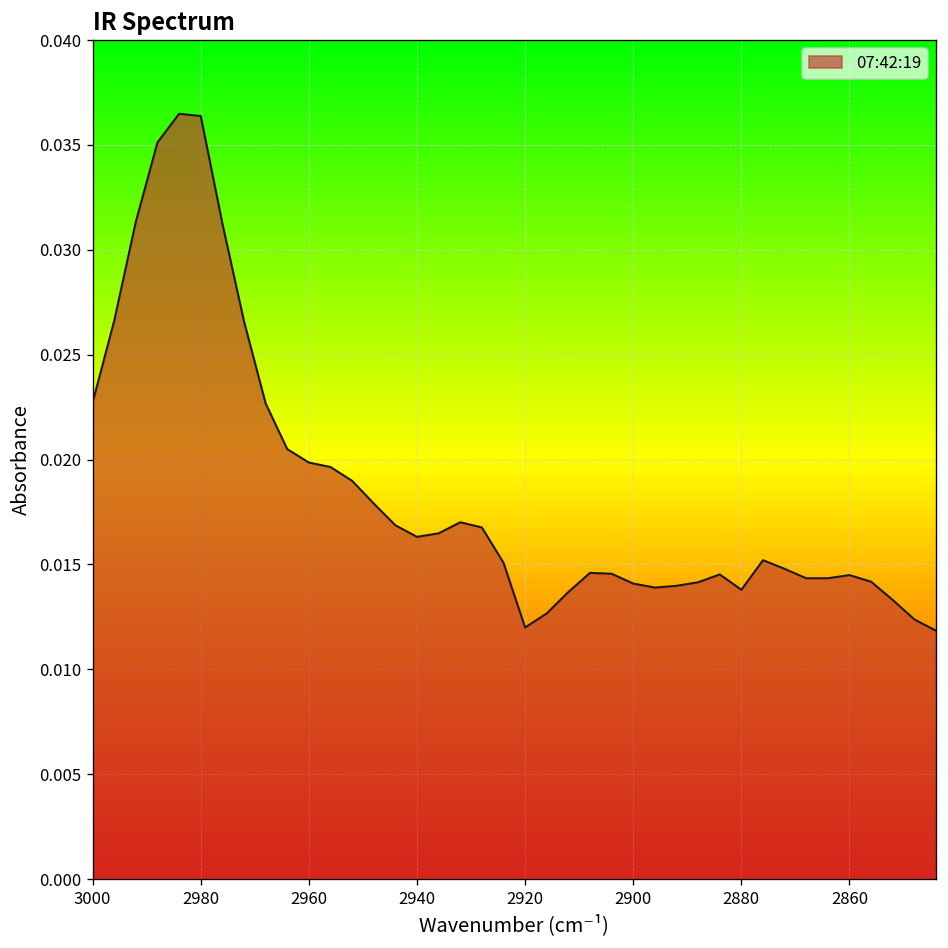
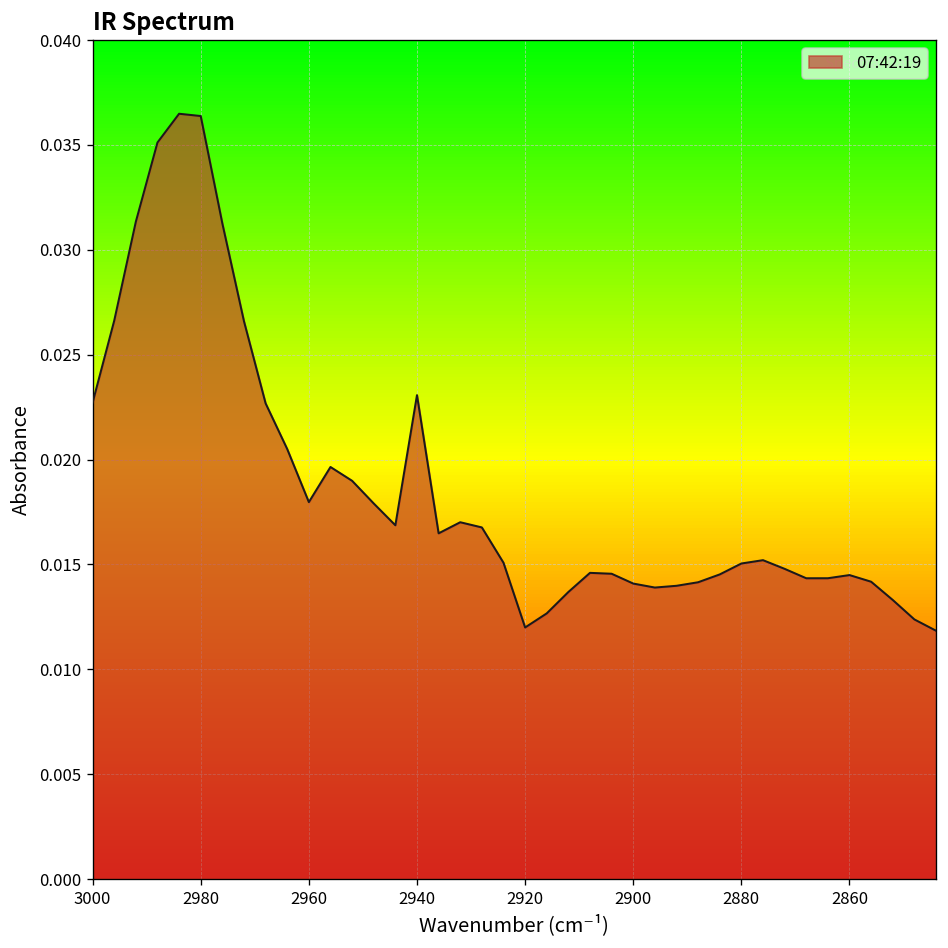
  {
    "3000": 0.0227,
    "2980": 0.0364,
-   "2960": 0.0199,
-   "2940": 0.0163,
+   "2960": 0.0180,
+   "2940": 0.0231,
    "2920": 0.0120,
    "2900": 0.0141,
-   "2880": 0.0138,
+   "2880": 0.0150,
    "2860": 0.0145
  }
